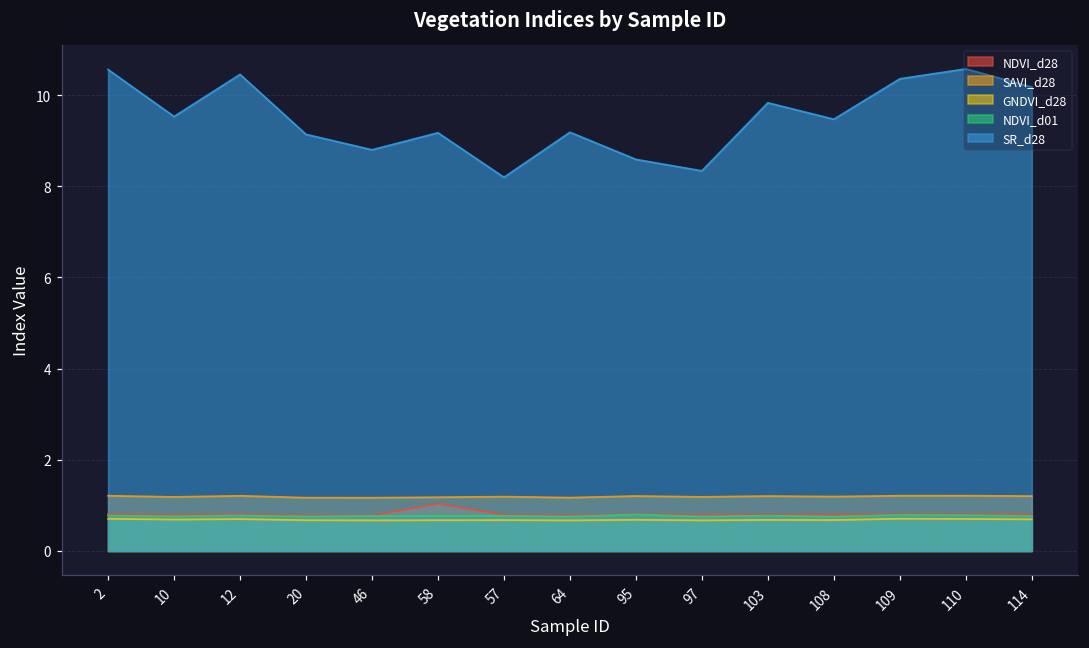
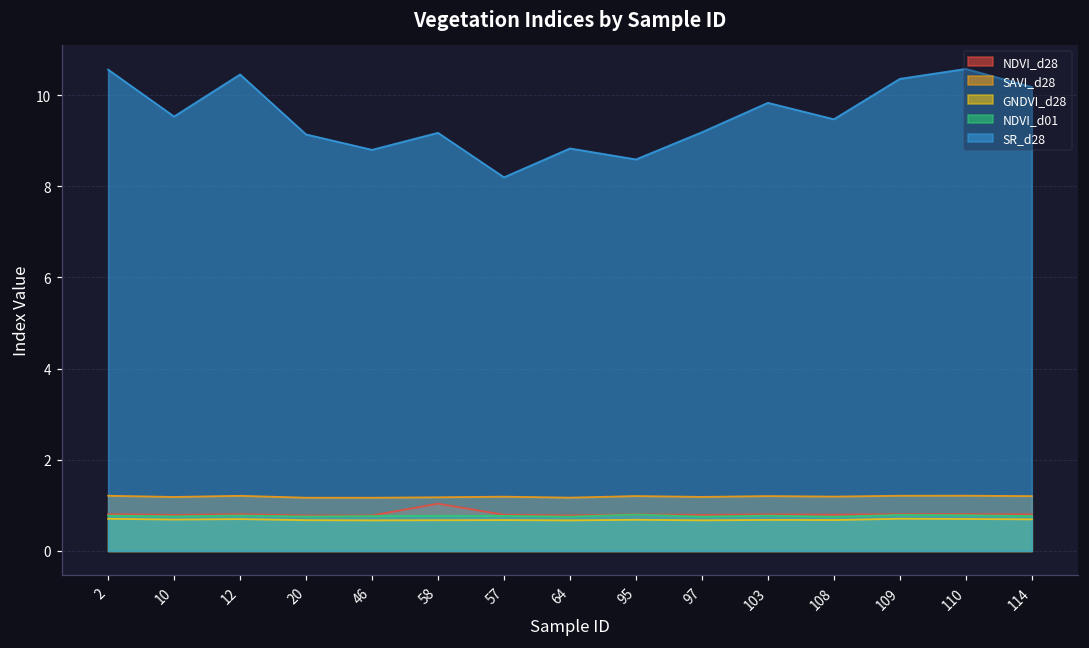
  {
    "NDVI_d28": {
      "58": 1.0
    },
    "NDVI_d01": {
      "58": 0.8
    },
    "SR_d28": {
      "2": 10.6,
      "10": 9.5,
      "12": 10.5,
      "20": 9.1,
      "46": 8.8,
      "58": 9.2,
      "57": 8.2,
-     "64": 9.2,
+     "64": 8.8,
      "95": 8.6,
-     "97": 8.3,
+     "97": 9.2,
      "103": 9.8,
      "108": 9.5,
      "109": 10.4
    }
  }
